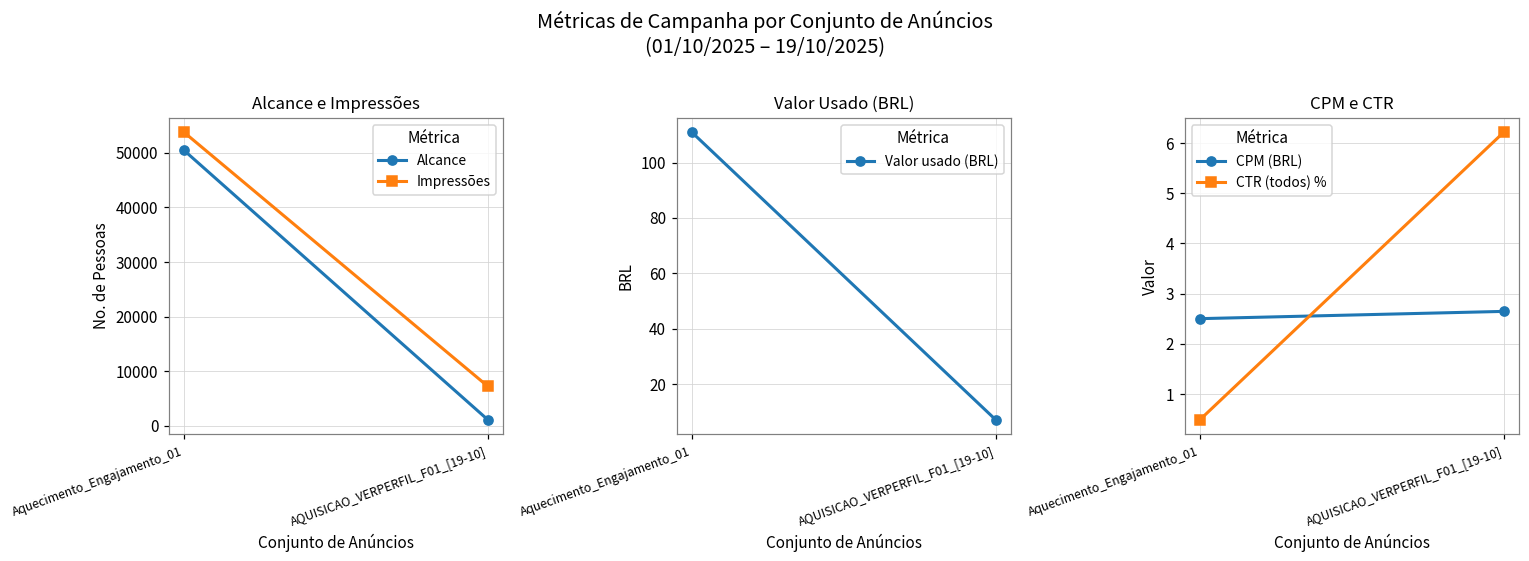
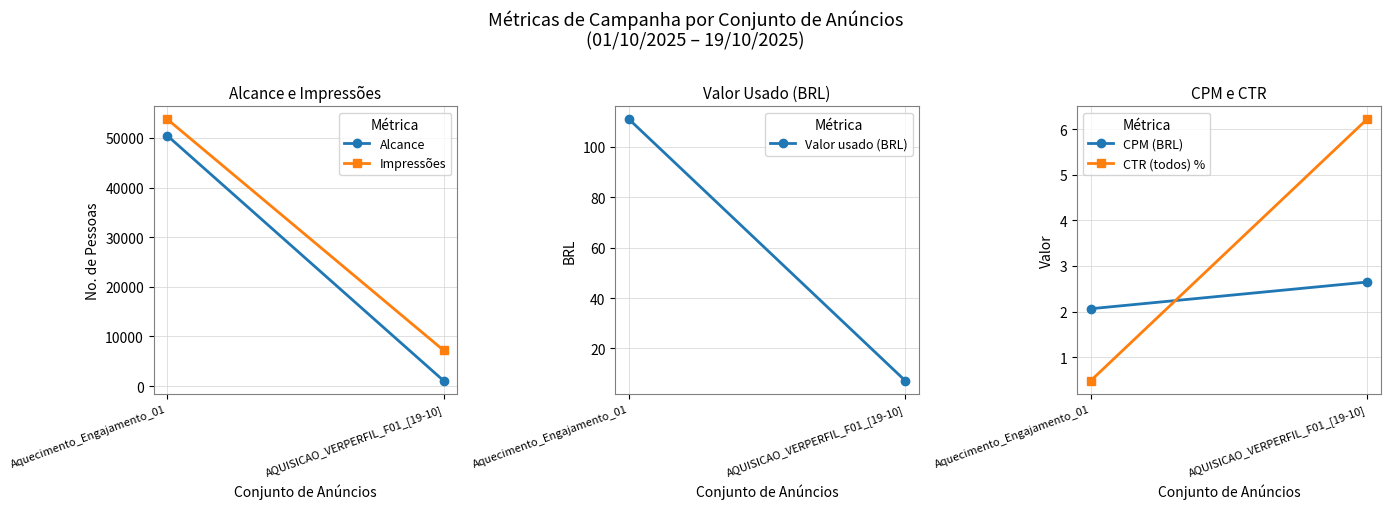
  {
    "Alcance e Impressões": {
      "Alcance": {
        "Aquecimento_Engajamento_01": 50000,
        "AQUISICAO_VERPERFIL_F01_[19-10]": 1000
      },
      "Impressões": {
        "Aquecimento_Engajamento_01": 54000,
        "AQUISICAO_VERPERFIL_F01_[19-10]": 7000
      }
    },
    "Valor Usado (BRL)": {
      "Aquecimento_Engajamento_01": 111,
      "AQUISICAO_VERPERFIL_F01_[19-10]": 7
    },
    "CPM e CTR": {
      "CPM (BRL)": {
-       "Aquecimento_Engajamento_01": 2.5,
+       "Aquecimento_Engajamento_01": 2.1,
        "AQUISICAO_VERPERFIL_F01_[19-10]": 2.6
      },
      "CTR (todos) %": {
        "Aquecimento_Engajamento_01": 0.5,
        "AQUISICAO_VERPERFIL_F01_[19-10]": 6.2
      }
    }
  }
